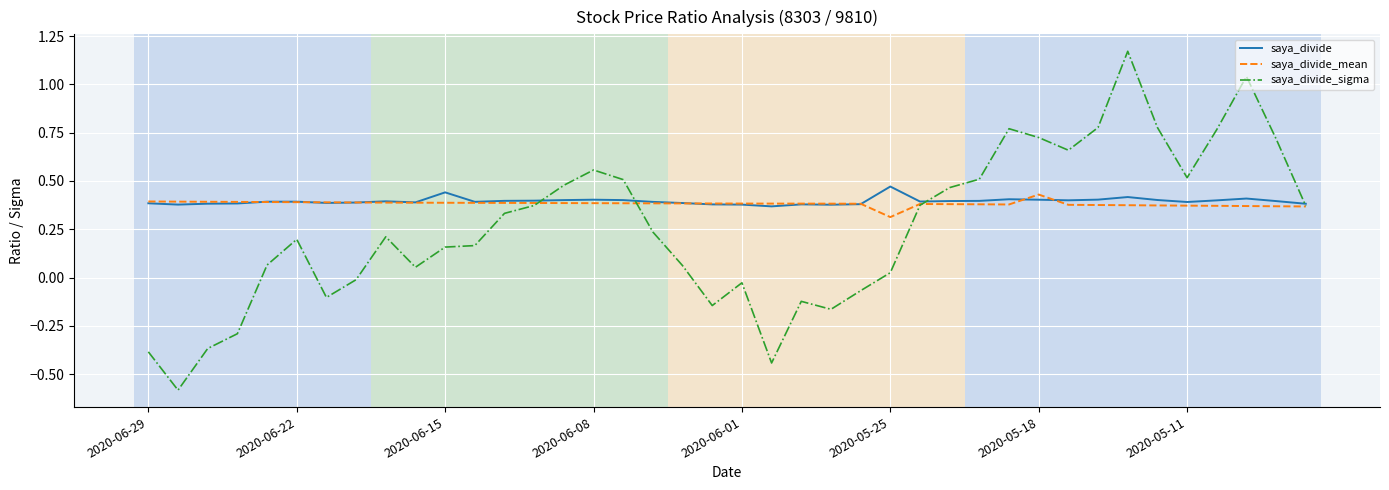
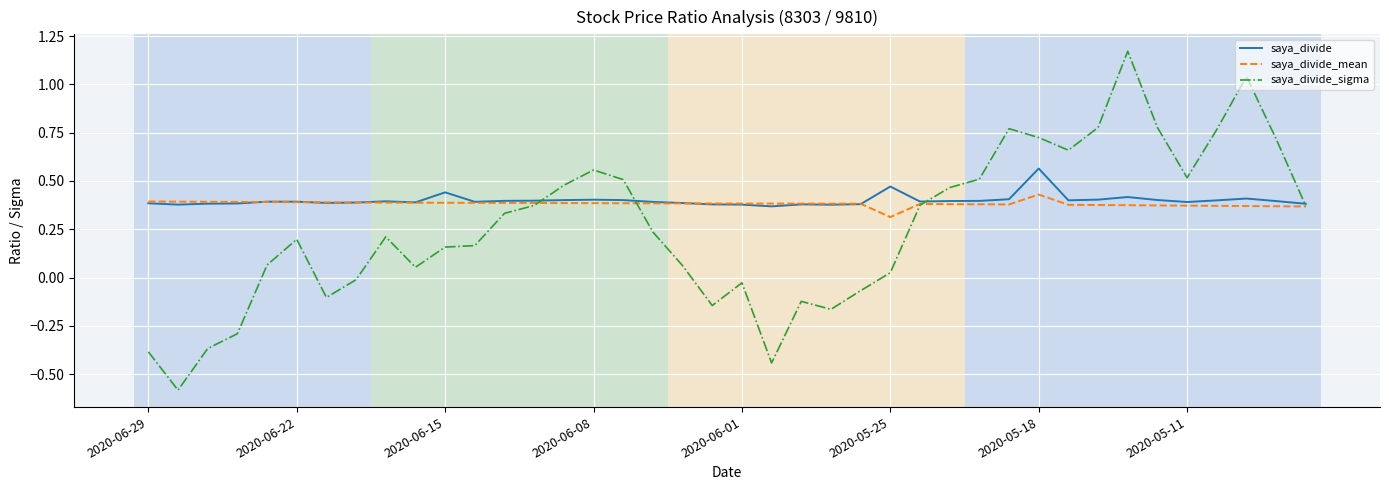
  {
    "saya_divide": {
      "2020-06-15": 0.44,
      "2020-06-08": 0.40,
      "2020-05-25": 0.47,
-     "2020-05-18": 0.40,
+     "2020-05-18": 0.56,
      "2020-05-11": 0.39
    },
    "saya_divide_mean": {
      "2020-06-15": 0.39,
      "2020-06-08": 0.39,
      "2020-05-25": 0.31,
      "2020-05-18": 0.43,
      "2020-05-11": 0.37
    },
    "saya_divide_sigma": {
      "2020-06-29": -0.38,
      "2020-06-22": 0.20,
      "2020-06-15": 0.16,
      "2020-06-08": 0.56,
      "2020-06-01": -0.03,
      "2020-05-25": 0.03,
      "2020-05-18": 0.72,
      "2020-05-11": 0.52
    }
  }
